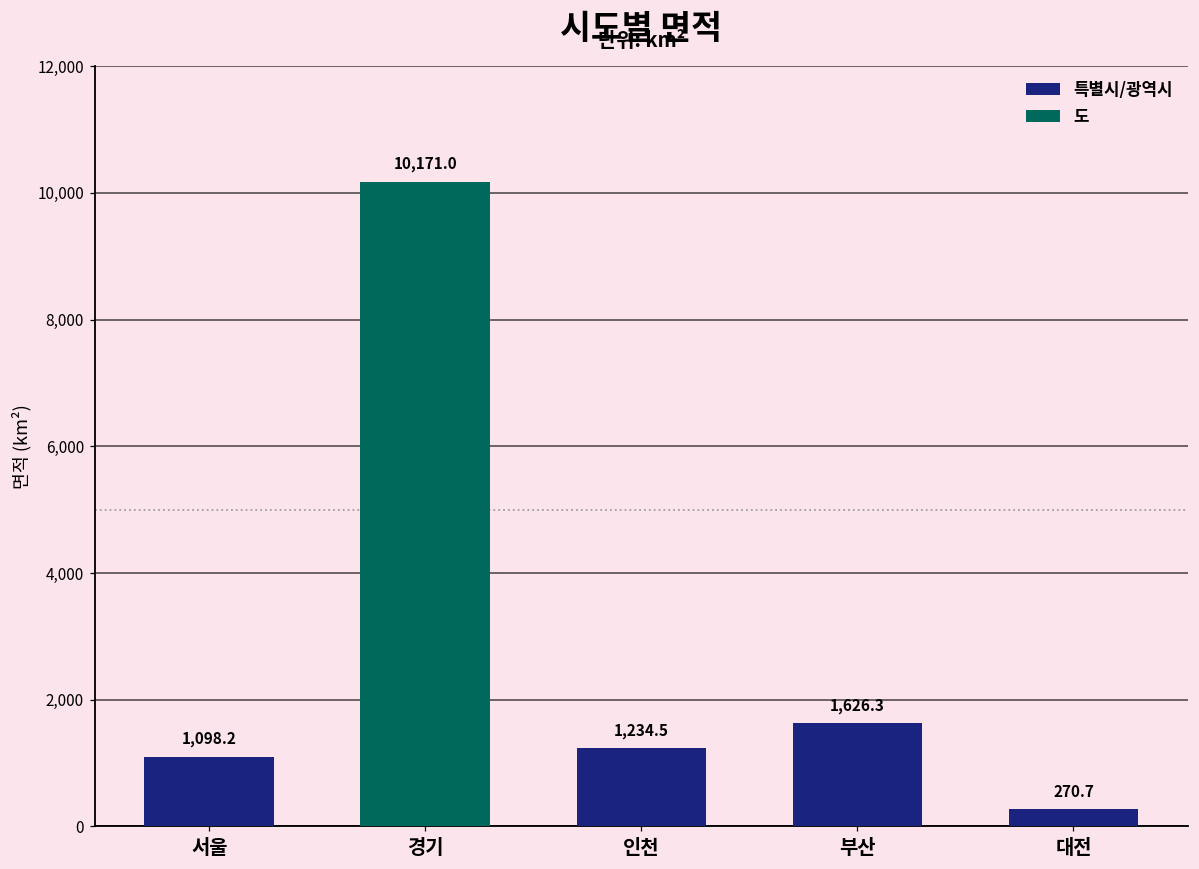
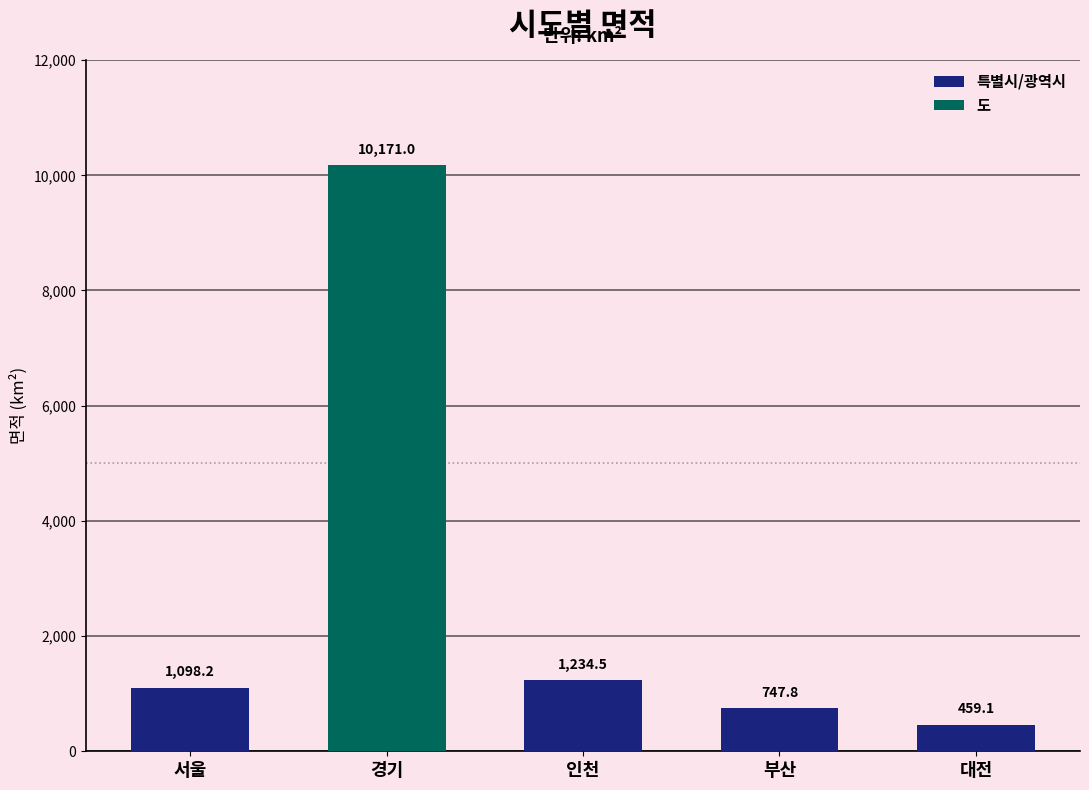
  {
    "특별시/광역시": {
      "서울": "1,098.2",
      "인천": "1,234.5",
-     "부산": "1,626.3",
-     "대전": "270.7"
+     "부산": "747.8",
+     "대전": "459.1"
    },
    "도": {
      "경기": "10,171.0"
    }
  }
